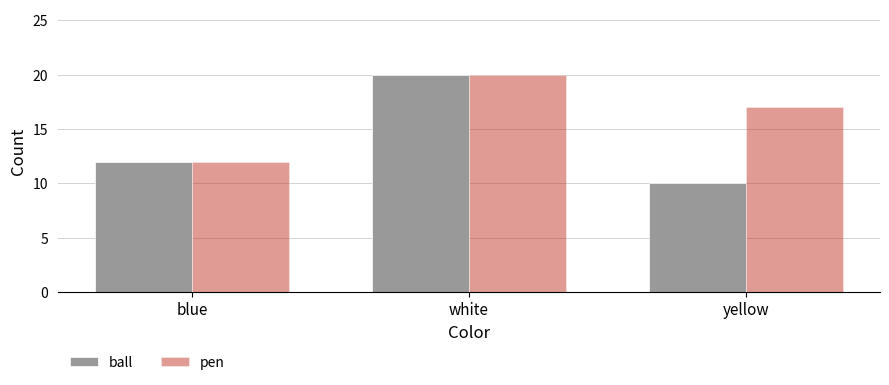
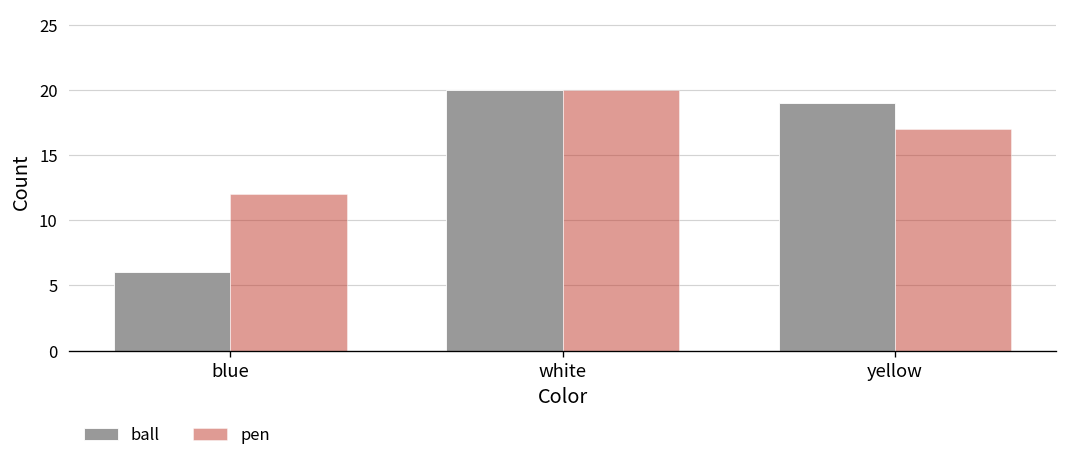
  {
    "ball": {
-     "blue": 12,
+     "blue": 6,
      "white": 20,
-     "yellow": 10
+     "yellow": 19
    },
    "pen": {
      "blue": 12,
      "white": 20,
      "yellow": 17
    }
  }
